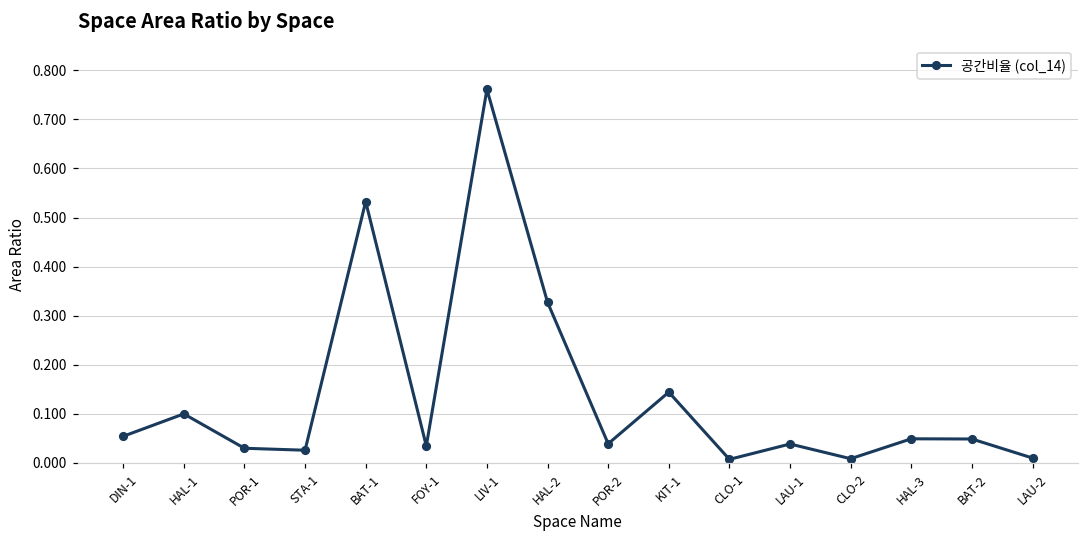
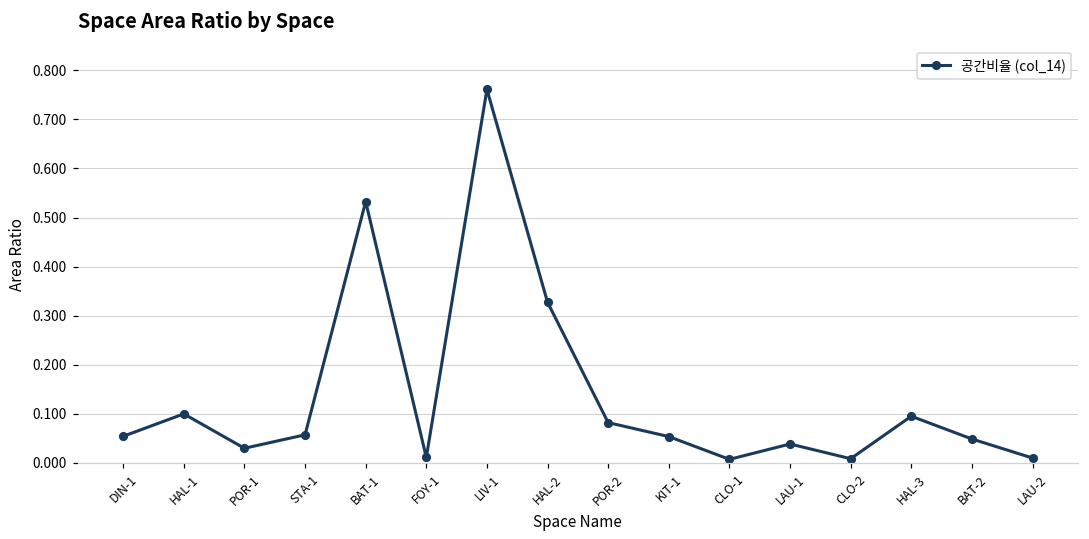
  {
    "DIN-1": 0.05,
    "HAL-1": 0.10,
    "POR-1": 0.03,
-   "STA-1": 0.03,
+   "STA-1": 0.06,
    "BAT-1": 0.53,
-   "FOY-1": 0.03,
+   "FOY-1": 0.01,
    "LIV-1": 0.76,
    "HAL-2": 0.33,
-   "POR-2": 0.04,
-   "KIT-1": 0.14,
+   "POR-2": 0.08,
+   "KIT-1": 0.05,
    "CLO-1": 0.01,
    "LAU-1": 0.04,
    "CLO-2": 0.01,
-   "HAL-3": 0.05,
+   "HAL-3": 0.10,
    "BAT-2": 0.05,
    "LAU-2": 0.01
  }
